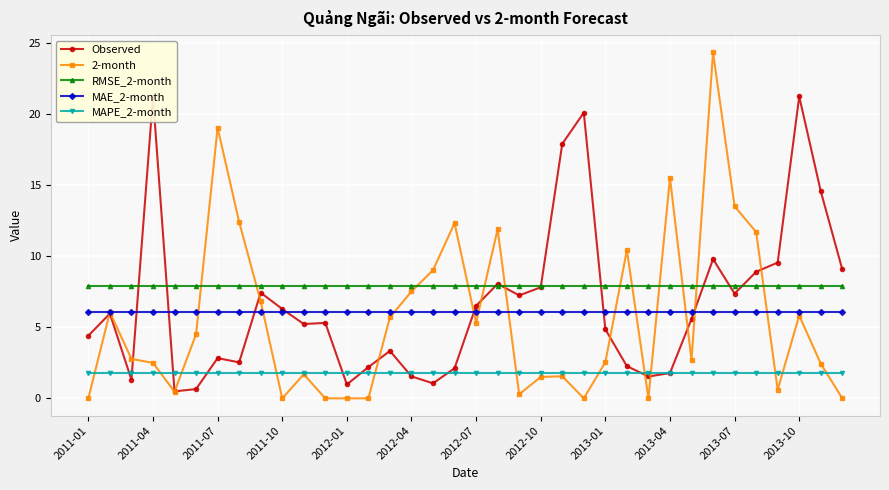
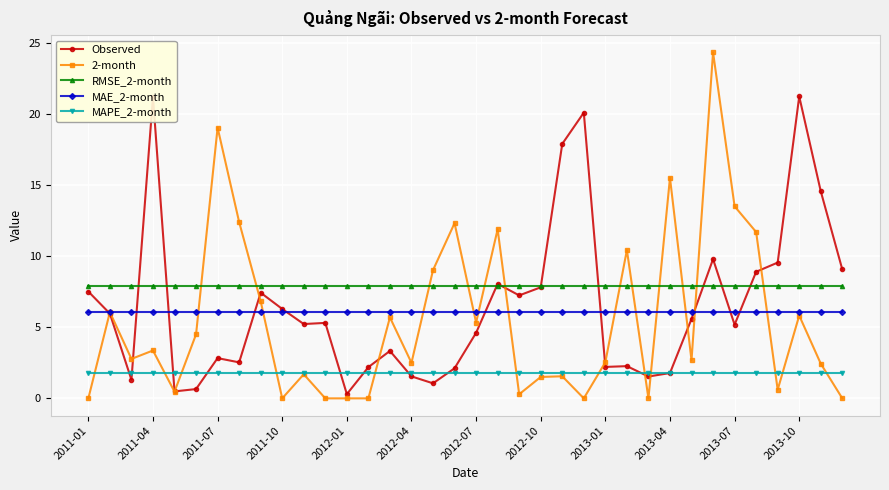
  {
    "Observed": {
-     "2011-01": 4.4,
+     "2011-01": 7.5,
      "2011-07": 2.8,
      "2011-10": 6.3,
-     "2012-01": 1.0,
+     "2012-01": 0.3,
      "2012-04": 1.5,
-     "2012-07": 6.5,
-     "2013-01": 4.9,
-     "2013-07": 7.4,
+     "2012-07": 4.6,
+     "2013-01": 2.2,
+     "2013-07": 5.2,
      "2013-10": 21.2
    },
    "2-month": {
      "2011-01": 0.0,
-     "2011-04": 2.5,
+     "2011-04": 3.4,
      "2011-07": 19.0,
      "2011-10": 0.0,
      "2012-01": 0.0,
-     "2012-04": 7.5,
+     "2012-04": 2.5,
      "2012-07": 5.3,
      "2012-10": 1.5,
      "2013-01": 2.5,
      "2013-04": 15.5,
      "2013-07": 13.5,
      "2013-10": 5.8
    },
    "RMSE_2-month": {
      "2011-01": 7.9,
      "2011-04": 7.9,
      "2011-07": 7.9,
      "2011-10": 7.9,
      "2012-01": 7.9,
      "2012-04": 7.9,
      "2012-07": 7.9,
      "2013-01": 7.9,
      "2013-04": 7.9,
      "2013-07": 7.9,
      "2013-10": 7.9
    },
    "MAE_2-month": {
      "2011-01": 6.1,
      "2011-04": 6.1,
      "2011-07": 6.1,
      "2011-10": 6.1,
      "2012-01": 6.1,
      "2012-04": 6.1,
      "2012-07": 6.1,
      "2012-10": 6.1,
      "2013-01": 6.1,
      "2013-04": 6.1,
      "2013-07": 6.1,
      "2013-10": 6.1
    },
    "MAPE_2-month": {
      "2011-01": 1.8,
      "2011-04": 1.8,
      "2011-07": 1.8,
      "2011-10": 1.8,
      "2012-01": 1.8,
      "2012-04": 1.8,
      "2012-07": 1.8,
      "2012-10": 1.8,
      "2013-01": 1.8,
      "2013-07": 1.8,
      "2013-10": 1.8
    }
  }
